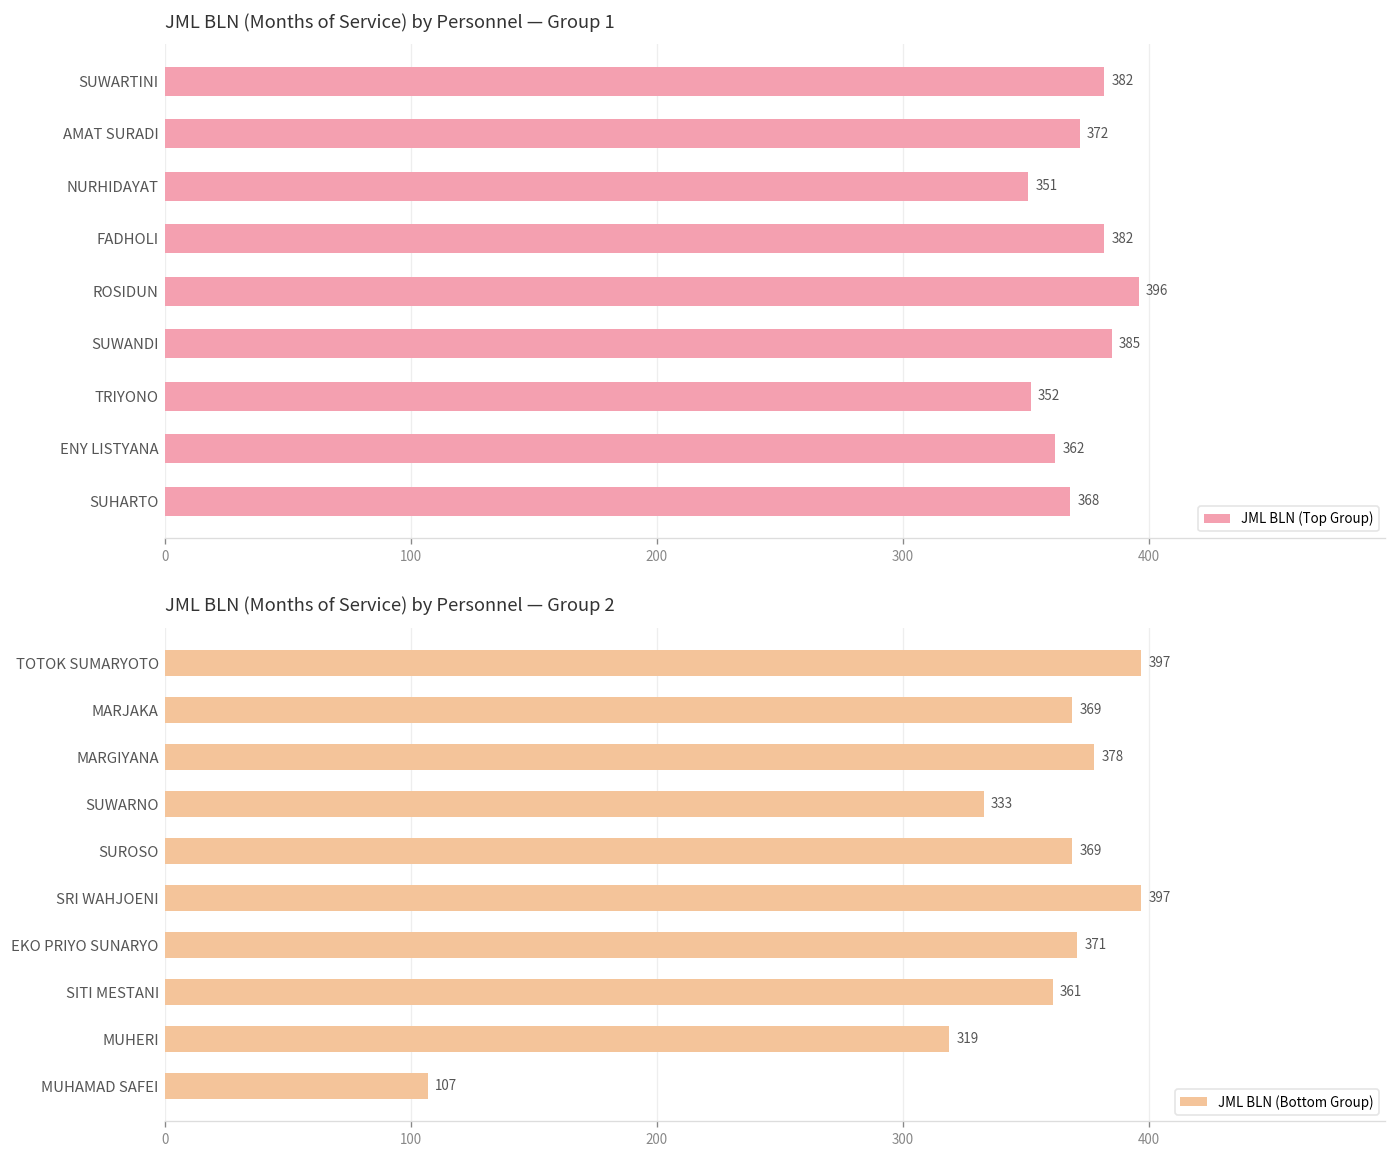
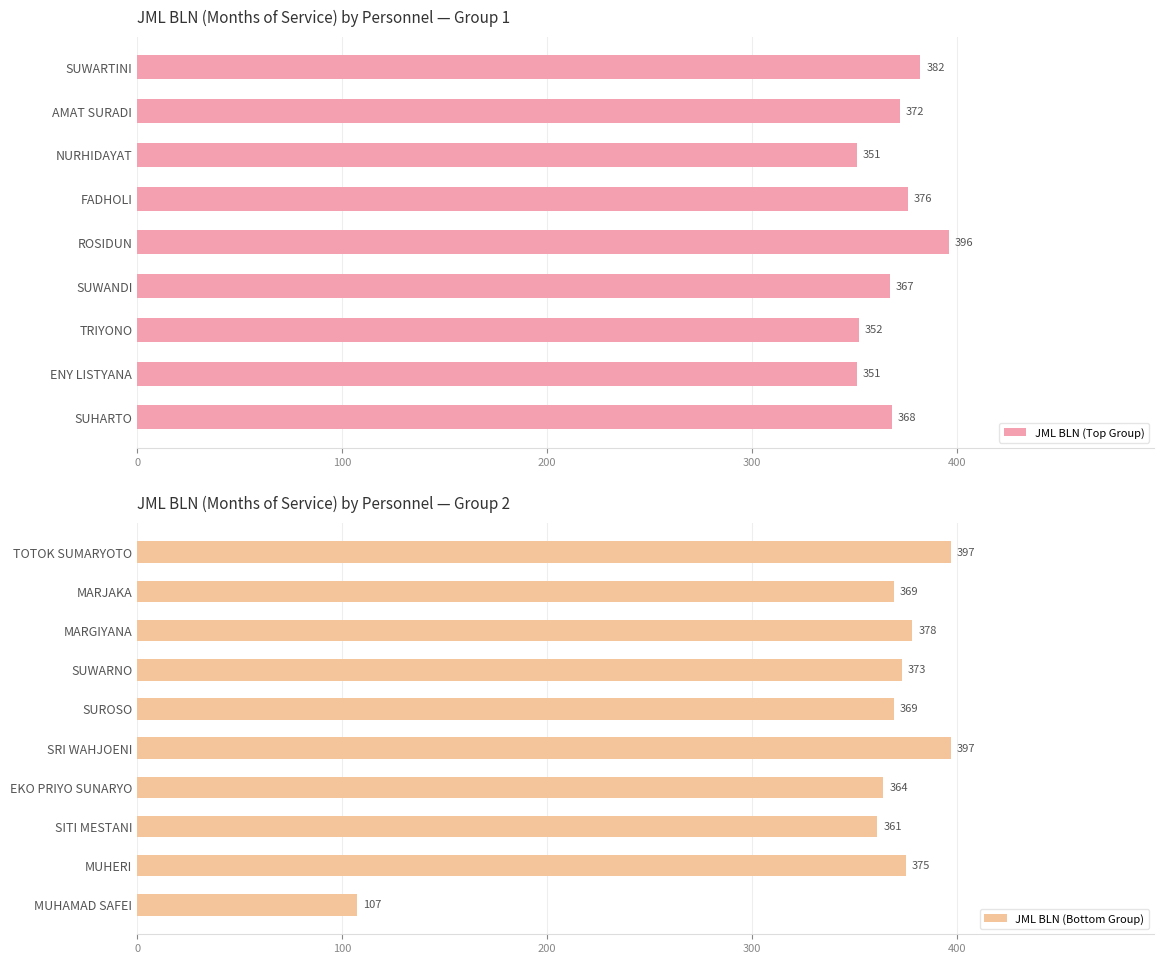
  {
    "JML BLN (Months of Service) by Personnel — Group 1": {
      "SUWARTINI": 382,
      "AMAT SURADI": 372,
      "NURHIDAYAT": 351,
-     "FADHOLI": 382,
+     "FADHOLI": 376,
      "ROSIDUN": 396,
-     "SUWANDI": 385,
+     "SUWANDI": 367,
      "TRIYONO": 352,
-     "ENY LISTYANA": 362,
+     "ENY LISTYANA": 351,
      "SUHARTO": 368
    },
    "JML BLN (Months of Service) by Personnel — Group 2": {
      "TOTOK SUMARYOTO": 397,
      "MARJAKA": 369,
      "MARGIYANA": 378,
-     "SUWARNO": 333,
+     "SUWARNO": 373,
      "SUROSO": 369,
      "SRI WAHJOENI": 397,
-     "EKO PRIYO SUNARYO": 371,
+     "EKO PRIYO SUNARYO": 364,
      "SITI MESTANI": 361,
-     "MUHERI": 319,
+     "MUHERI": 375,
      "MUHAMAD SAFEI": 107
    }
  }
